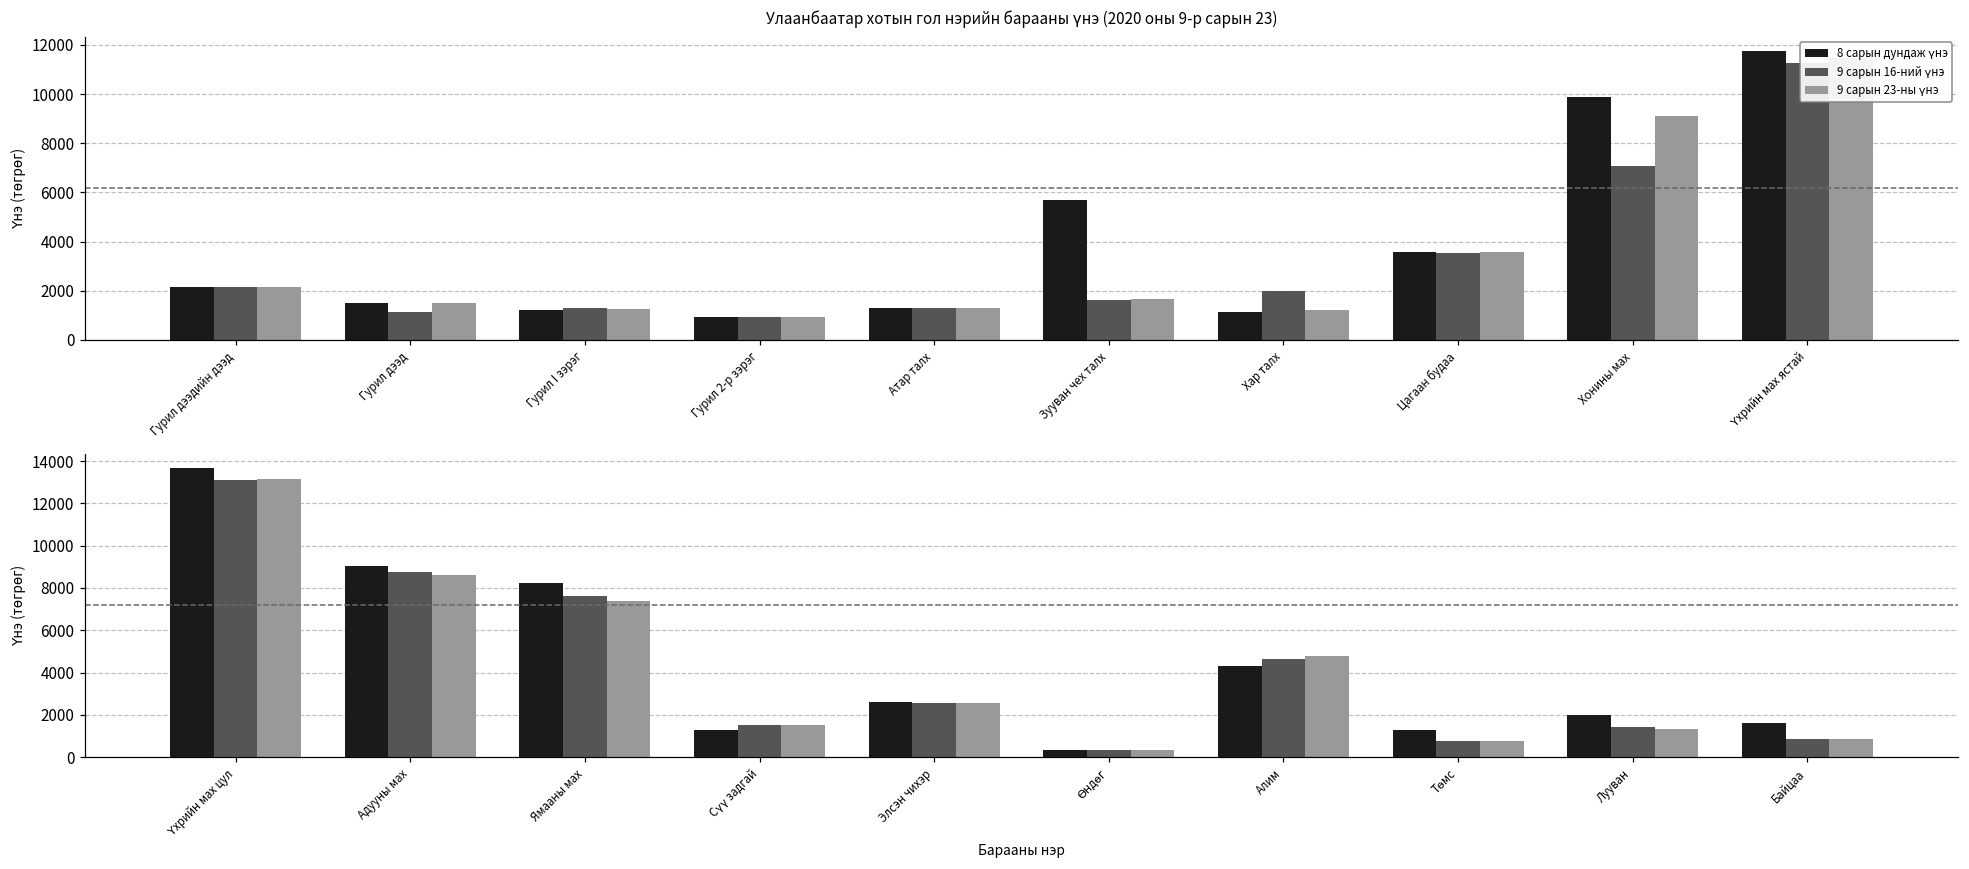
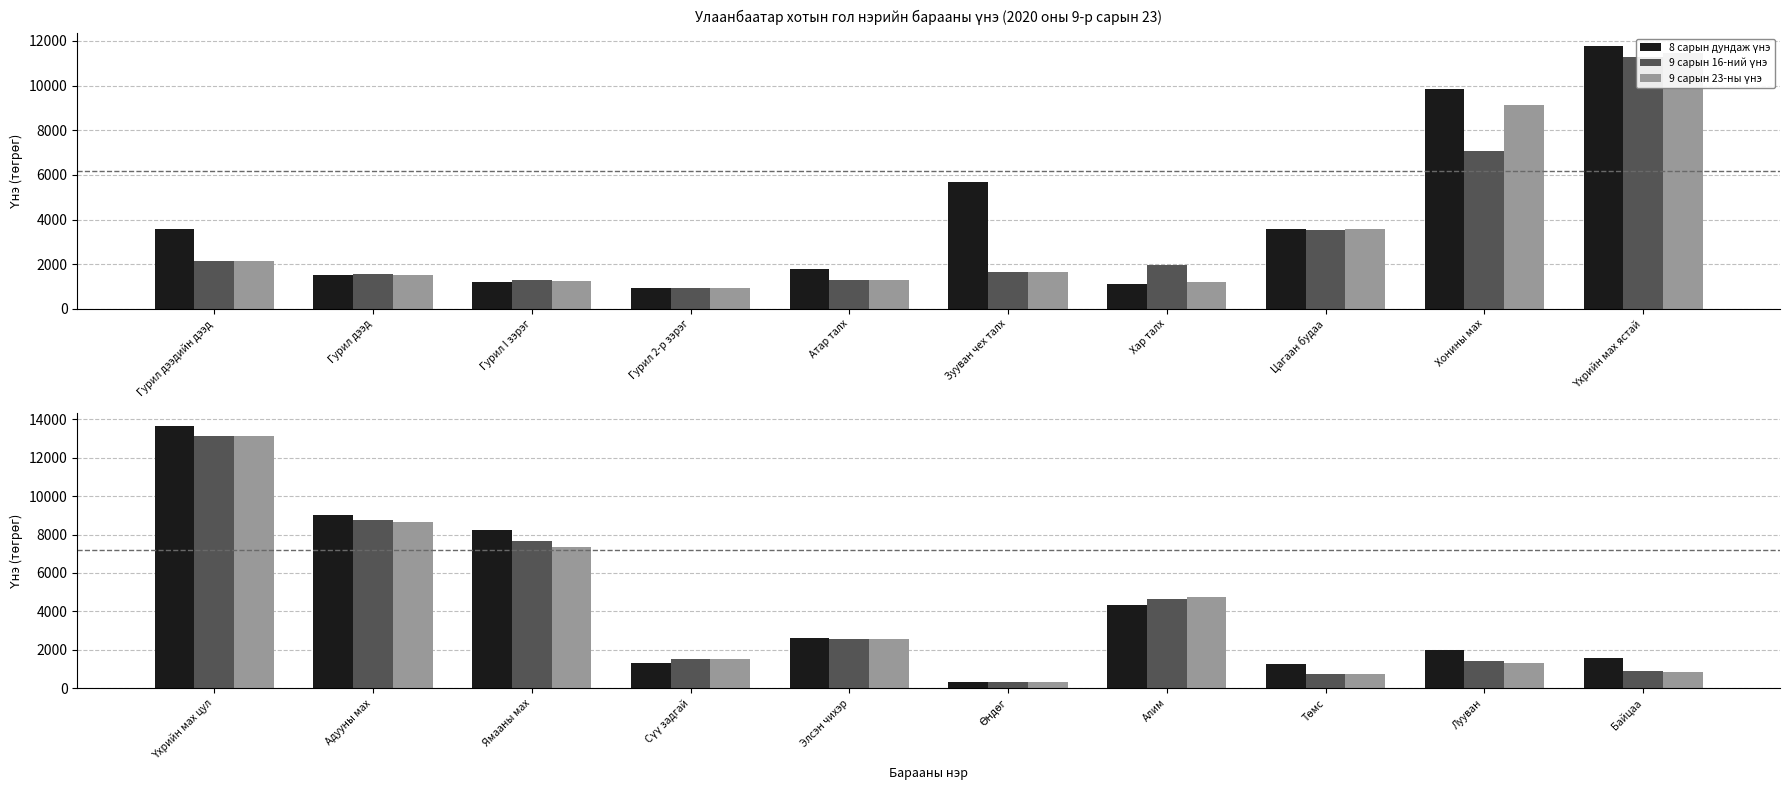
  {
    "Улаанбаатар хотын гол нэрийн барааны үнэ (2020 оны 9-р сарын 23)": {
      "8 сарын дундаж үнэ": {
-       "Гурил дээдийн дээд": 2200,
+       "Гурил дээдийн дээд": 3600,
        "Гурил дээд": 1500,
        "Гурил I зэрэг": 1200,
        "Гурил 2-р зэрэг": 900,
-       "Атар талх": 1300,
+       "Атар талх": 1800,
        "Зууван чех талх": 5700,
        "Хар талх": 1100,
        "Цагаан будаа": 3600,
        "Хонины мах": 9900,
        "Үхрийн мах ястай": 11800
      },
      "9 сарын 16-ний үнэ": {
        "Гурил дээдийн дээд": 2200,
-       "Гурил дээд": 1100,
+       "Гурил дээд": 1500,
        "Гурил I зэрэг": 1300,
        "Гурил 2-р зэрэг": 900,
        "Атар талх": 1300,
        "Зууван чех талх": 1600,
        "Хар талх": 2000,
        "Цагаан будаа": 3500,
        "Хонины мах": 7100
      },
      "9 сарын 23-ны үнэ": {
        "Гурил дээдийн дээд": 2200,
        "Гурил дээд": 1500,
        "Гурил I зэрэг": 1300,
        "Гурил 2-р зэрэг": 900,
        "Атар талх": 1300,
        "Зууван чех талх": 1700,
        "Хар талх": 1200,
        "Цагаан будаа": 3600,
        "Хонины мах": 9100
      }
    }
  }
